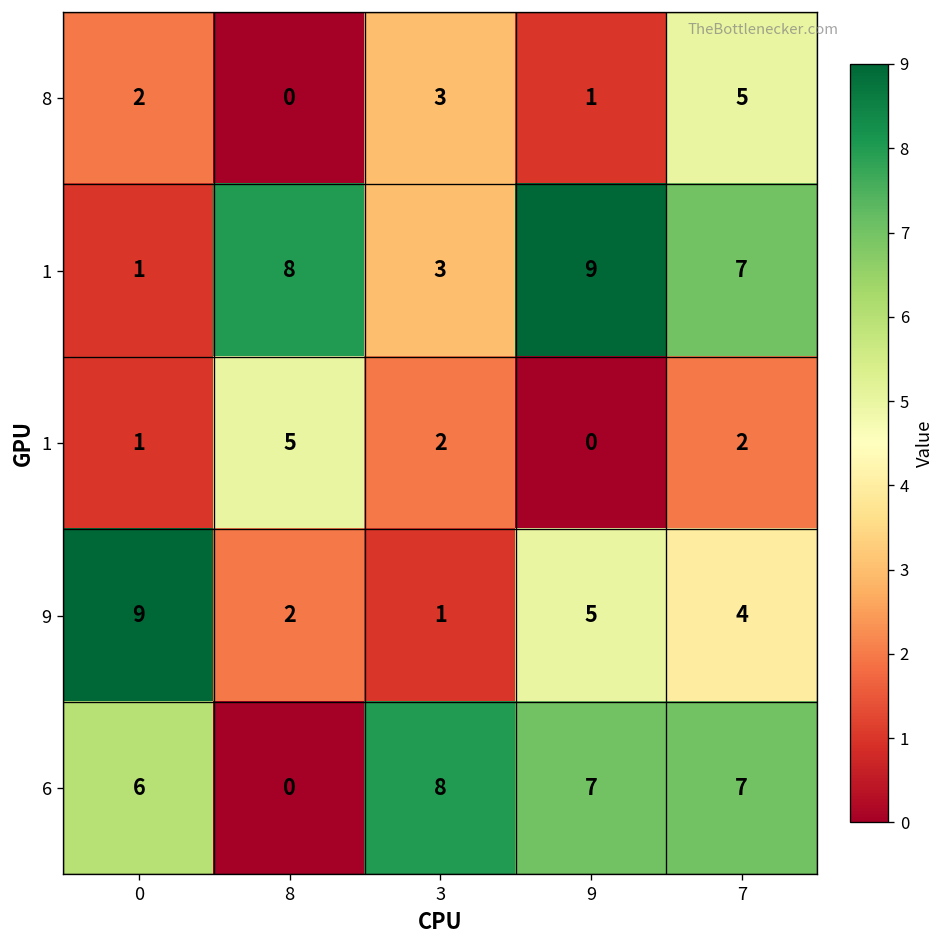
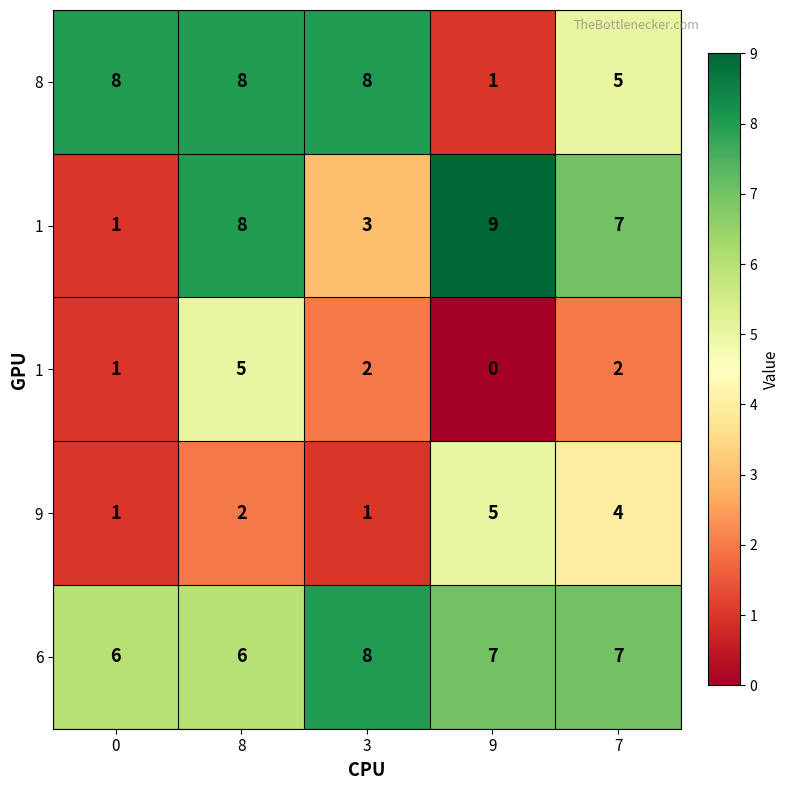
  {
    "8": {
-     "0": 2,
-     "8": 0,
-     "3": 3,
+     "0": 8,
+     "8": 8,
+     "3": 8,
      "9": 1,
      "7": 5
    },
    "9": {
-     "0": 9,
+     "0": 1,
      "8": 2,
      "3": 1,
      "9": 5,
      "7": 4
    },
    "6": {
      "0": 6,
-     "8": 0,
+     "8": 6,
      "3": 8,
      "9": 7,
      "7": 7
    }
  }
